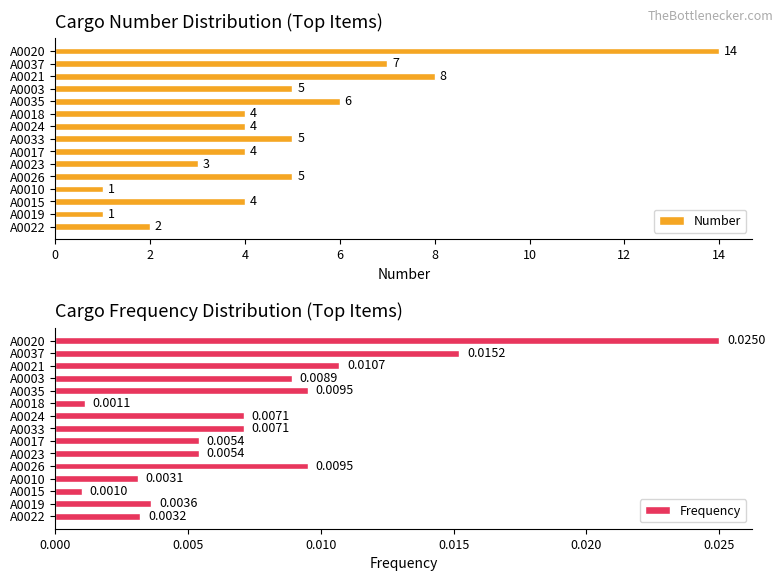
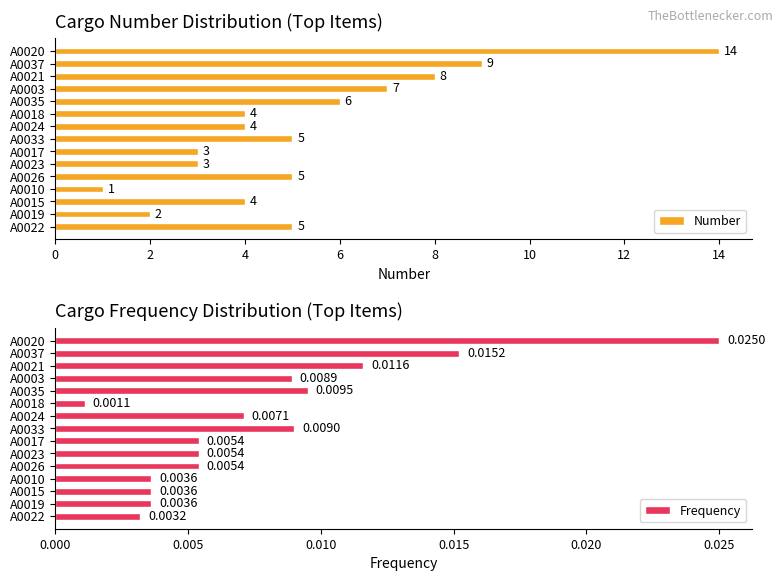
  {
    "Cargo Number Distribution (Top Items)": {
      "A0020": 14,
-     "A0037": 7,
+     "A0037": 9,
      "A0021": 8,
-     "A0003": 5,
+     "A0003": 7,
      "A0035": 6,
      "A0018": 4,
      "A0024": 4,
      "A0033": 5,
-     "A0017": 4,
+     "A0017": 3,
      "A0023": 3,
      "A0026": 5,
      "A0010": 1,
      "A0015": 4,
-     "A0019": 1,
-     "A0022": 2
+     "A0019": 2,
+     "A0022": 5
    },
    "Cargo Frequency Distribution (Top Items)": {
      "A0020": 0.0250,
      "A0037": 0.0152,
-     "A0021": 0.0107,
+     "A0021": 0.0116,
      "A0003": 0.0089,
      "A0035": 0.0095,
      "A0018": 0.0011,
      "A0024": 0.0071,
-     "A0033": 0.0071,
+     "A0033": 0.0090,
      "A0017": 0.0054,
      "A0023": 0.0054,
-     "A0026": 0.0095,
-     "A0010": 0.0031,
-     "A0015": 0.0010,
+     "A0026": 0.0054,
+     "A0010": 0.0036,
+     "A0015": 0.0036,
      "A0019": 0.0036,
      "A0022": 0.0032
    }
  }
